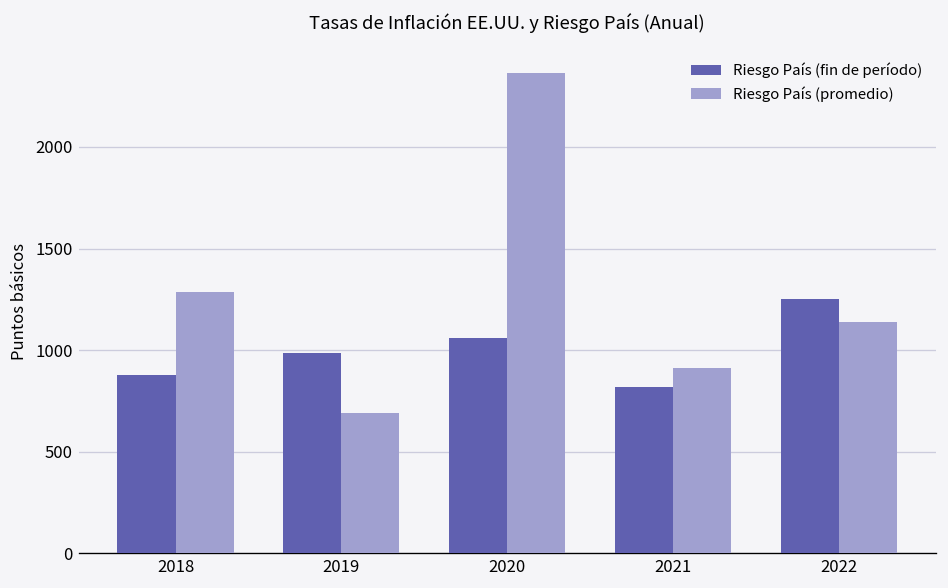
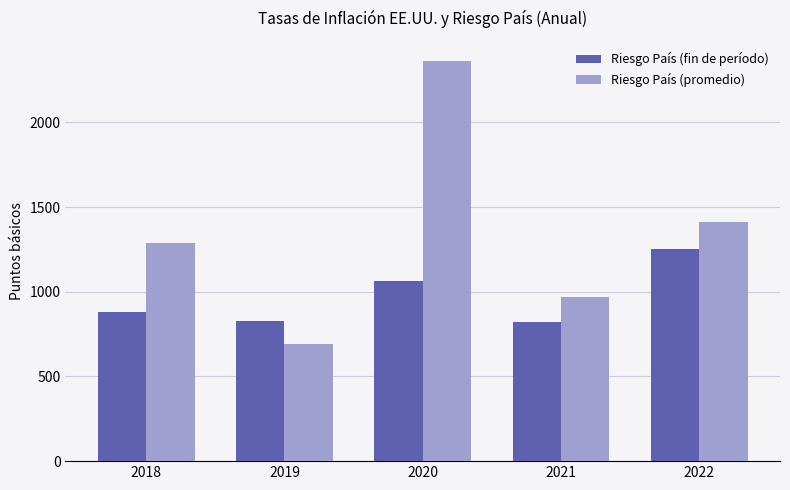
  {
    "Riesgo País (fin de período)": {
      "2018": 880,
-     "2019": 990,
+     "2019": 830,
      "2020": 1060,
      "2021": 820,
      "2022": 1250
    },
    "Riesgo País (promedio)": {
      "2018": 1290,
      "2019": 690,
      "2020": 2360,
-     "2021": 910,
-     "2022": 1140
+     "2021": 970,
+     "2022": 1410
    }
  }
